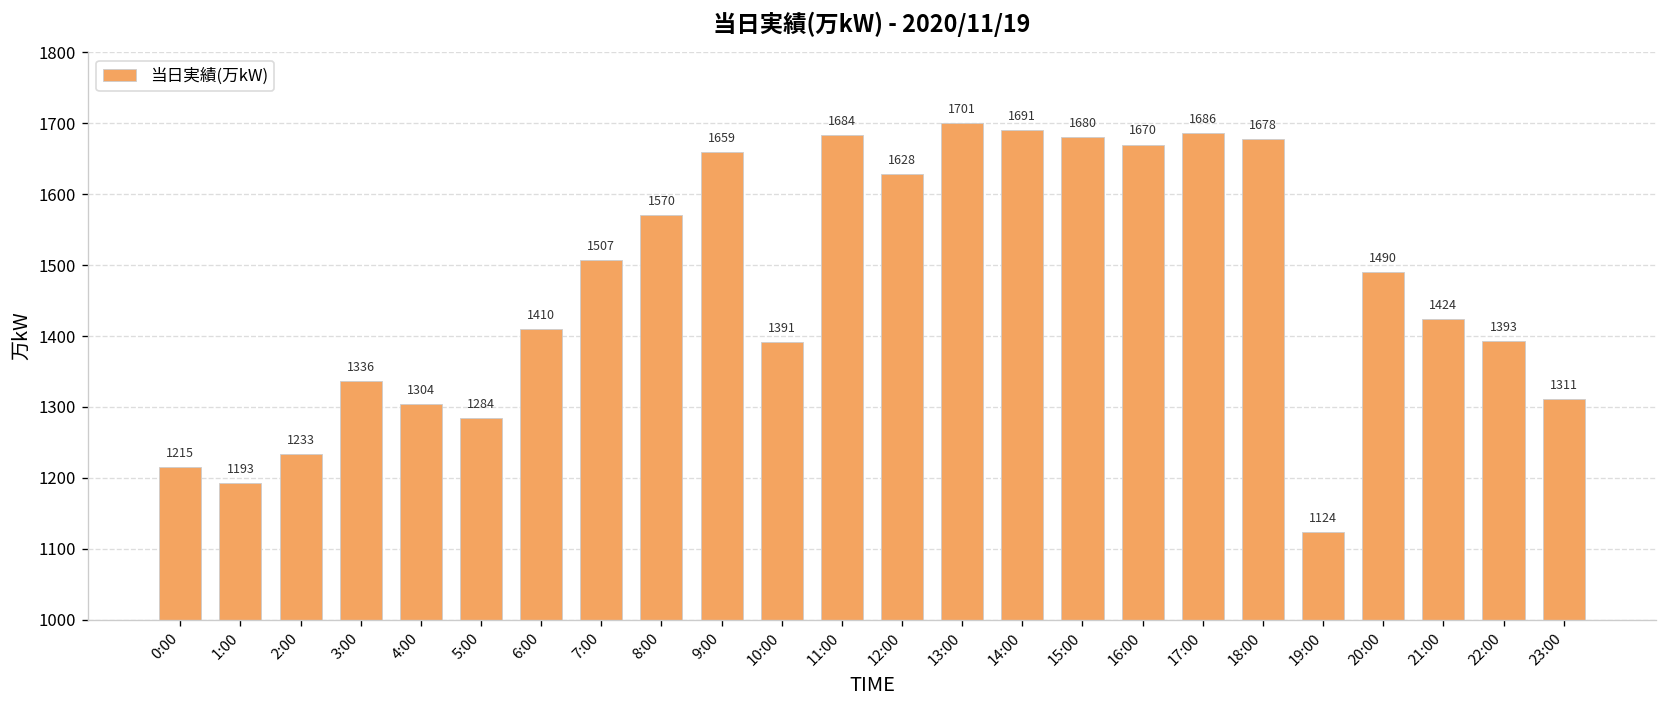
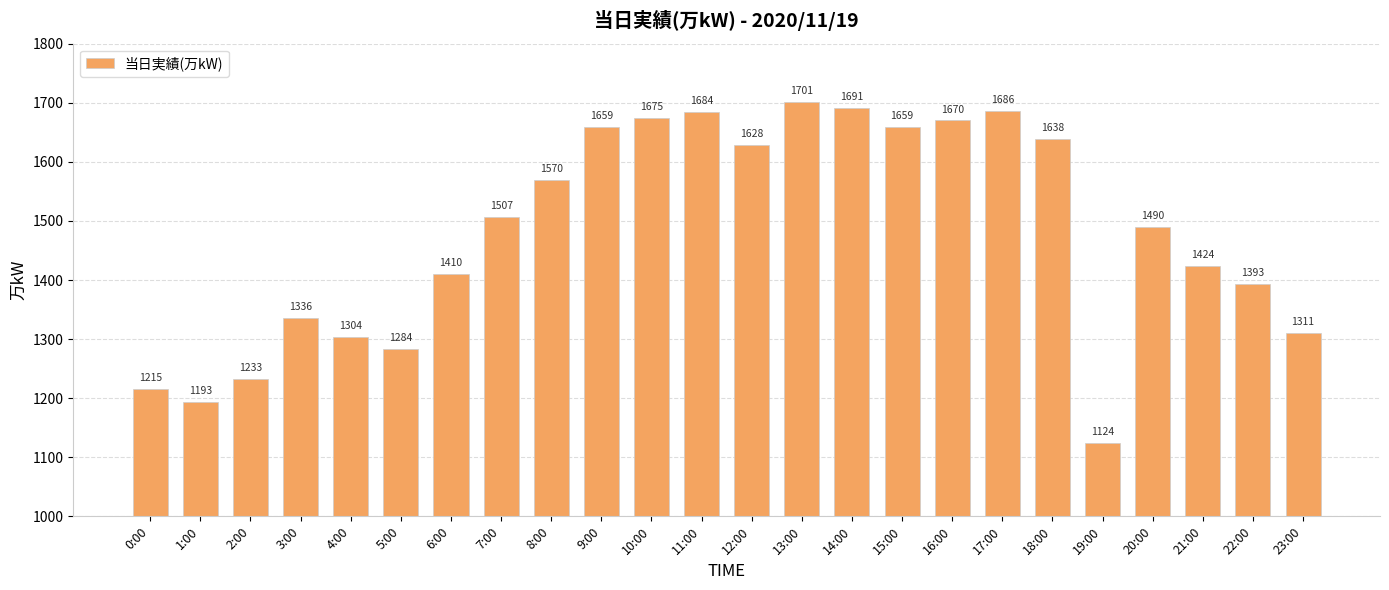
  {
    "0:00": 1215,
    "1:00": 1193,
    "2:00": 1233,
    "3:00": 1336,
    "4:00": 1304,
    "5:00": 1284,
    "6:00": 1410,
    "7:00": 1507,
    "8:00": 1570,
    "9:00": 1659,
-   "10:00": 1391,
+   "10:00": 1675,
    "11:00": 1684,
    "12:00": 1628,
    "13:00": 1701,
    "14:00": 1691,
-   "15:00": 1680,
+   "15:00": 1659,
    "16:00": 1670,
    "17:00": 1686,
-   "18:00": 1678,
+   "18:00": 1638,
    "19:00": 1124,
    "20:00": 1490,
    "21:00": 1424,
    "22:00": 1393,
    "23:00": 1311
  }
